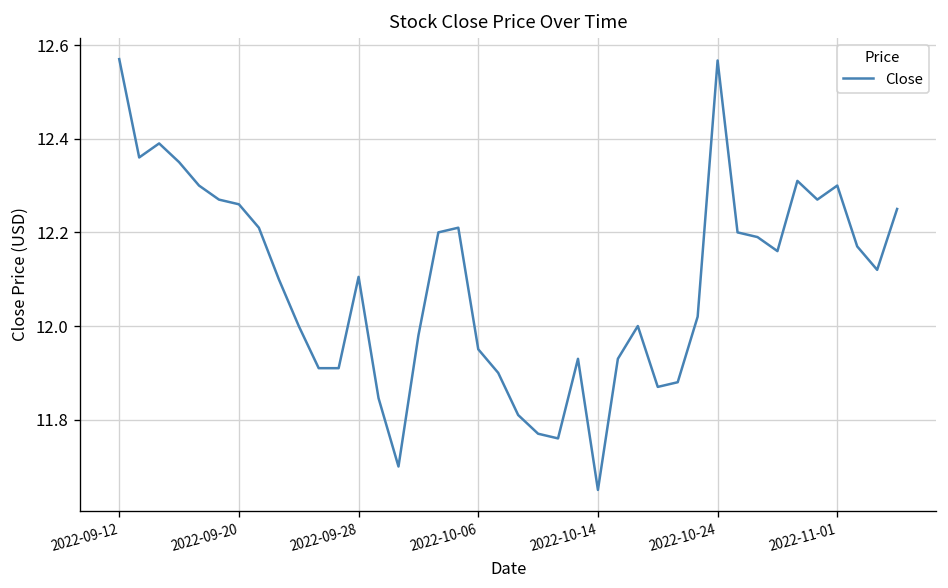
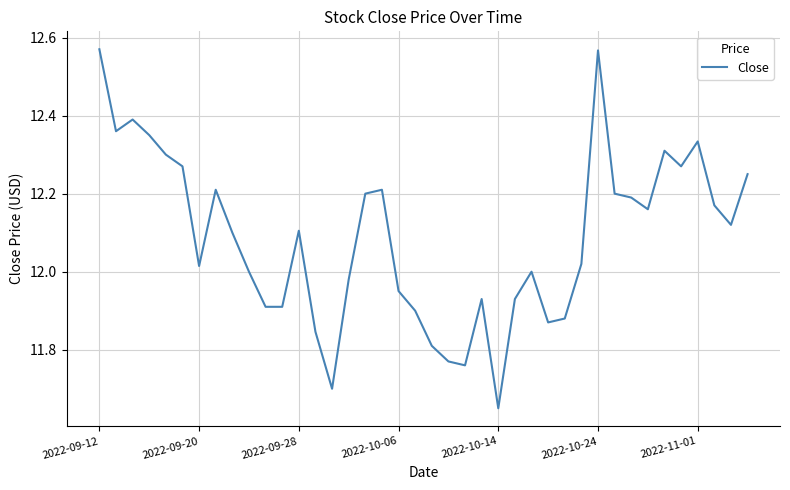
  {
    "2022-09-12": 12.57,
-   "2022-09-20": 12.26,
+   "2022-09-20": 12.01,
    "2022-09-28": 12.10,
    "2022-10-06": 11.95,
    "2022-10-14": 11.65,
    "2022-10-24": 12.57,
-   "2022-11-01": 12.30
+   "2022-11-01": 12.33
  }
